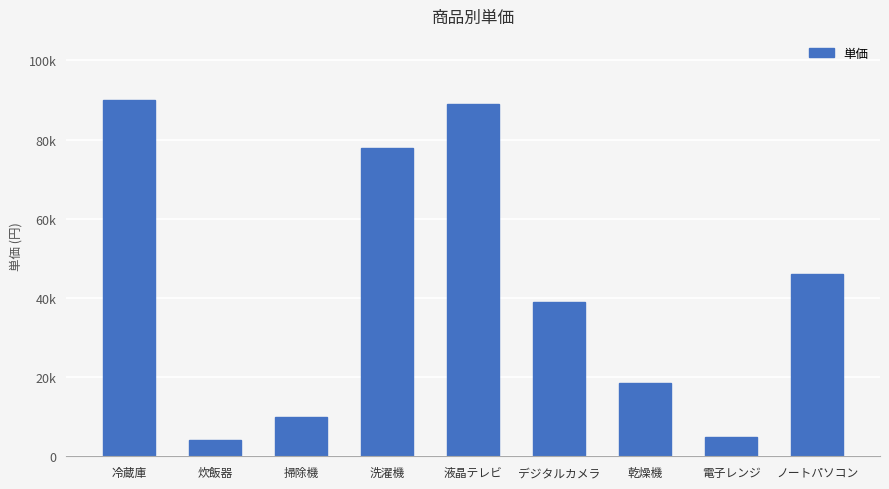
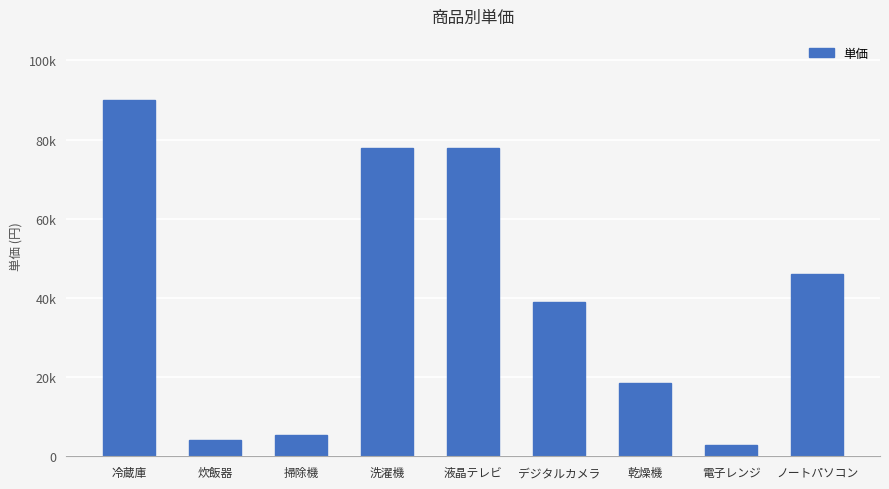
  {
    "冷蔵庫": 90000,
    "炊飯器": 4000,
-   "掃除機": 10000,
+   "掃除機": 5000,
    "洗濯機": 78000,
-   "液晶テレビ": 89000,
+   "液晶テレビ": 78000,
    "デジタルカメラ": 39000,
    "乾燥機": 19000,
-   "電子レンジ": 5000,
+   "電子レンジ": 3000,
    "ノートパソコン": 46000
  }
